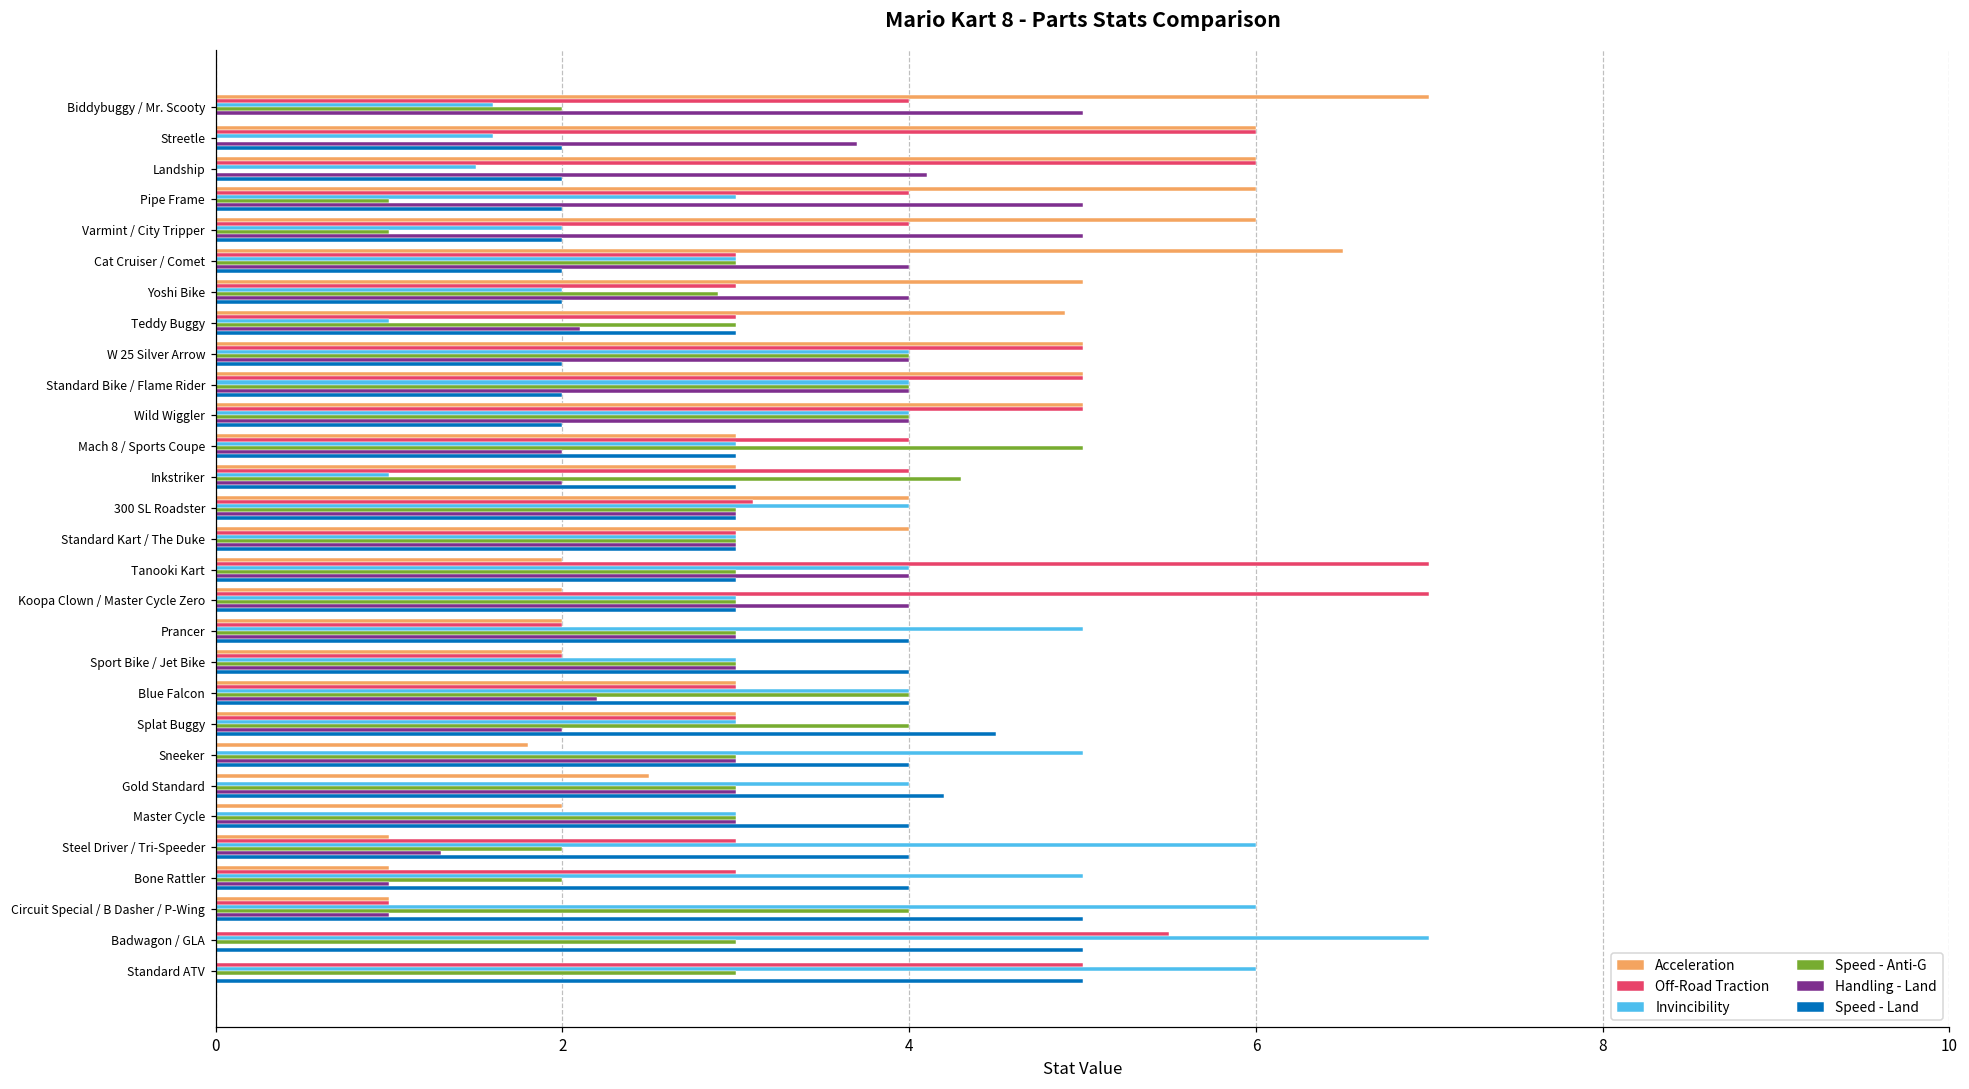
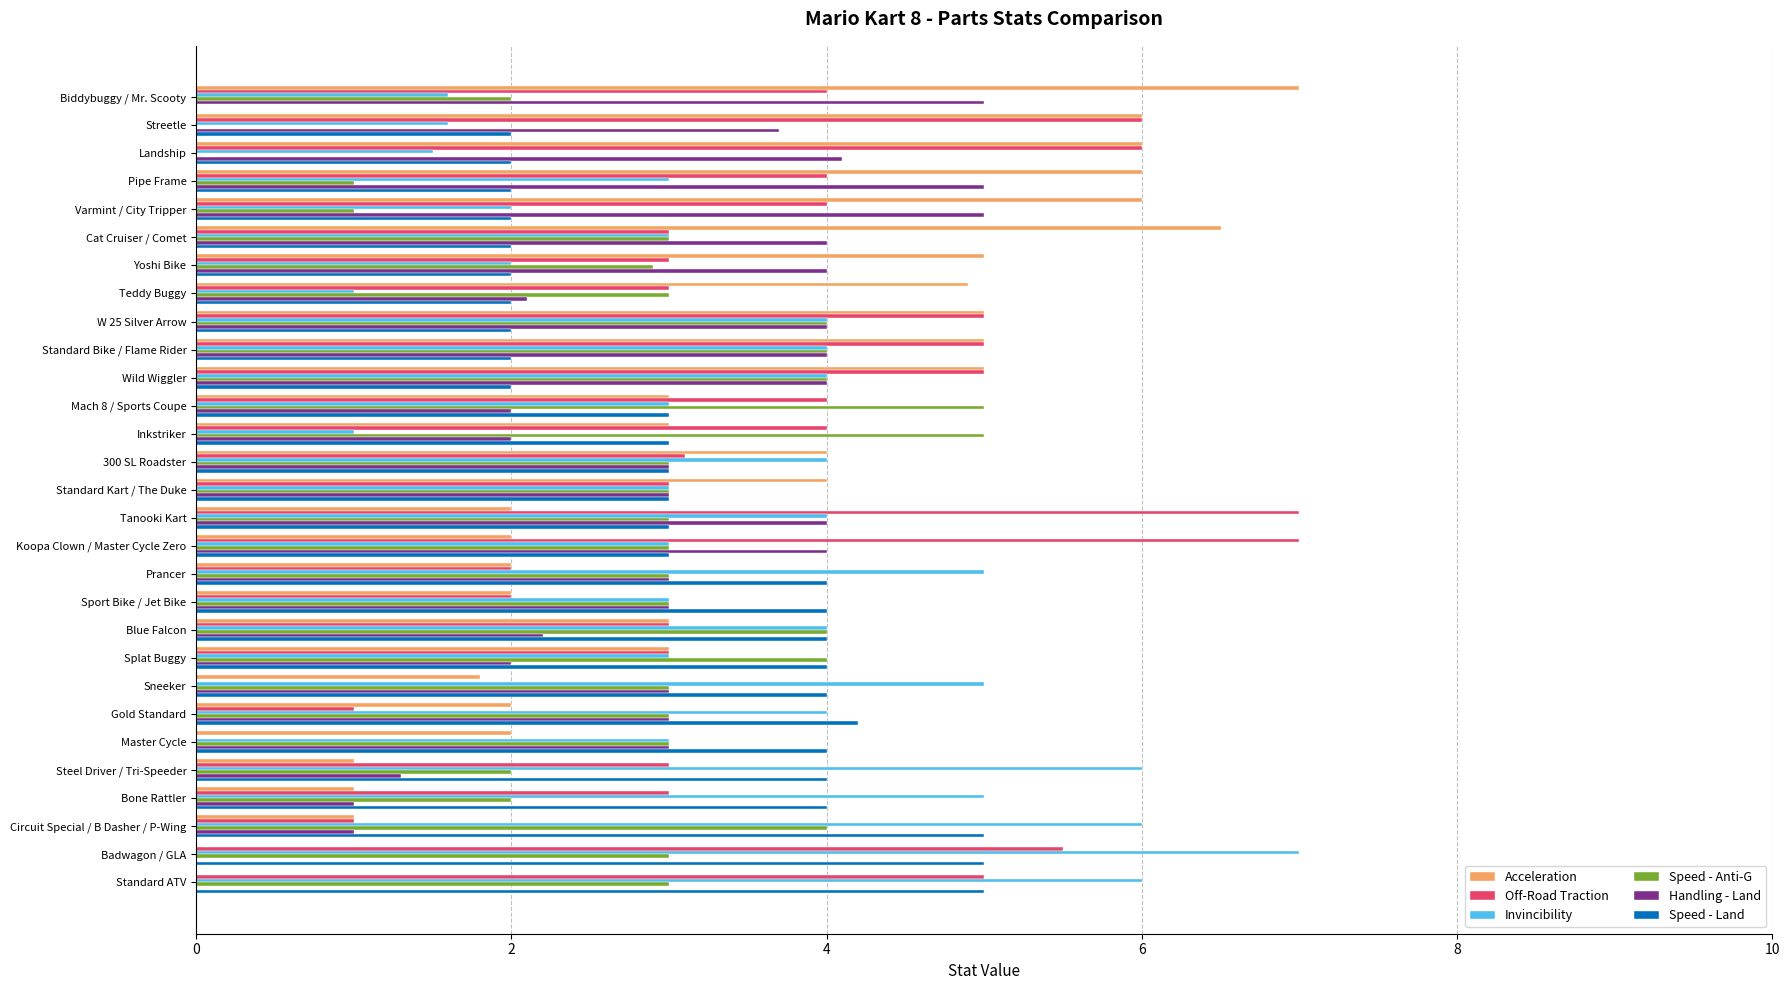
  {
    "Acceleration": {
      "Biddybuggy / Mr. Scooty": 7.0,
      "Streetle": 6.0,
      "Landship": 6.0,
      "Pipe Frame": 6.0,
      "Varmint / City Tripper": 6.0,
      "Cat Cruiser / Comet": 6.5,
      "Yoshi Bike": 5.0,
      "Teddy Buggy": 4.9,
      "W 25 Silver Arrow": 5.0,
      "Standard Bike / Flame Rider": 5.0,
      "Wild Wiggler": 5.0,
      "Mach 8 / Sports Coupe": 3.0,
      "Inkstriker": 3.0,
      "300 SL Roadster": 4.0,
      "Standard Kart / The Duke": 4.0,
      "Tanooki Kart": 2.0,
      "Koopa Clown / Master Cycle Zero": 2.0,
      "Prancer": 2.0,
      "Sport Bike / Jet Bike": 2.0,
      "Blue Falcon": 3.0,
      "Splat Buggy": 3.0,
      "Sneeker": 1.8,
-     "Gold Standard": 2.5,
+     "Gold Standard": 2.0,
      "Master Cycle": 2.0,
      "Steel Driver / Tri-Speeder": 1.0,
      "Bone Rattler": 1.0,
      "Circuit Special / B Dasher / P-Wing": 1.0,
      "Badwagon / GLA": 0.0,
      "Standard ATV": 0.0
    },
    "Off-Road Traction": {
      "Biddybuggy / Mr. Scooty": 4,
      "Streetle": 6,
      "Landship": 6,
      "Pipe Frame": 4,
      "Varmint / City Tripper": 4,
      "Cat Cruiser / Comet": 3,
      "Yoshi Bike": 3,
      "Teddy Buggy": 3,
      "W 25 Silver Arrow": 5,
      "Standard Bike / Flame Rider": 5,
      "Wild Wiggler": 5,
      "Mach 8 / Sports Coupe": 4,
      "Inkstriker": 4,
      "300 SL Roadster": 3.10,
      "Standard Kart / The Duke": 3,
      "Tanooki Kart": 7,
      "Koopa Clown / Master Cycle Zero": 7,
      "Prancer": 2,
      "Sport Bike / Jet Bike": 2,
      "Blue Falcon": 3,
      "Splat Buggy": 3,
      "Sneeker": 0,
-     "Gold Standard": 0,
+     "Gold Standard": 1,
      "Master Cycle": 0,
      "Steel Driver / Tri-Speeder": 3,
      "Bone Rattler": 3,
      "Circuit Special / B Dasher / P-Wing": 1,
      "Badwagon / GLA": 5.50,
      "Standard ATV": 5
    },
    "Invincibility": {
      "Biddybuggy / Mr. Scooty": 1.6,
      "Streetle": 1.6,
      "Landship": 1.5,
      "Pipe Frame": 3.0,
      "Varmint / City Tripper": 2.0,
      "Cat Cruiser / Comet": 3.0,
      "Yoshi Bike": 2.0,
      "Teddy Buggy": 1.0,
      "W 25 Silver Arrow": 4.0,
      "Standard Bike / Flame Rider": 4.0,
      "Wild Wiggler": 4.0,
      "Mach 8 / Sports Coupe": 3.0,
      "Inkstriker": 1.0,
      "300 SL Roadster": 4.0,
      "Standard Kart / The Duke": 3.0,
      "Tanooki Kart": 4.0,
      "Koopa Clown / Master Cycle Zero": 3.0,
      "Prancer": 5.0,
      "Sport Bike / Jet Bike": 3.0,
      "Blue Falcon": 4.0,
      "Splat Buggy": 3.0,
      "Sneeker": 5.0,
      "Gold Standard": 4.0,
      "Master Cycle": 3.0,
      "Steel Driver / Tri-Speeder": 6.0,
      "Bone Rattler": 5.0,
      "Circuit Special / B Dasher / P-Wing": 6.0,
      "Badwagon / GLA": 7.0,
      "Standard ATV": 6.0
    },
    "Speed - Anti-G": {
      "Biddybuggy / Mr. Scooty": 2.0,
      "Streetle": 0.0,
      "Landship": 0.0,
      "Pipe Frame": 1.0,
      "Varmint / City Tripper": 1.0,
      "Cat Cruiser / Comet": 3.0,
      "Yoshi Bike": 2.9,
      "Teddy Buggy": 3.0,
      "W 25 Silver Arrow": 4.0,
      "Standard Bike / Flame Rider": 4.0,
      "Wild Wiggler": 4.0,
      "Mach 8 / Sports Coupe": 5.0,
-     "Inkstriker": 4.3,
+     "Inkstriker": 5.0,
      "300 SL Roadster": 3.0,
      "Standard Kart / The Duke": 3.0,
      "Tanooki Kart": 3.0,
      "Koopa Clown / Master Cycle Zero": 3.0,
      "Prancer": 3.0,
      "Sport Bike / Jet Bike": 3.0,
      "Blue Falcon": 4.0,
      "Splat Buggy": 4.0,
      "Sneeker": 3.0,
      "Gold Standard": 3.0,
      "Master Cycle": 3.0,
      "Steel Driver / Tri-Speeder": 2.0,
      "Bone Rattler": 2.0,
      "Circuit Special / B Dasher / P-Wing": 4.0,
      "Badwagon / GLA": 3.0,
      "Standard ATV": 3.0
    },
    "Handling - Land": {
      "Biddybuggy / Mr. Scooty": 5.0,
      "Streetle": 3.7,
      "Landship": 4.1,
      "Pipe Frame": 5.0,
      "Varmint / City Tripper": 5.0,
      "Cat Cruiser / Comet": 4.0,
      "Yoshi Bike": 4.0,
      "Teddy Buggy": 2.1,
      "W 25 Silver Arrow": 4.0,
      "Standard Bike / Flame Rider": 4.0,
      "Wild Wiggler": 4.0,
      "Mach 8 / Sports Coupe": 2.0,
      "Inkstriker": 2.0,
      "300 SL Roadster": 3.0,
      "Standard Kart / The Duke": 3.0,
      "Tanooki Kart": 4.0,
      "Koopa Clown / Master Cycle Zero": 4.0,
      "Prancer": 3.0,
      "Sport Bike / Jet Bike": 3.0,
      "Blue Falcon": 2.2,
      "Splat Buggy": 2.0,
      "Sneeker": 3.0,
      "Gold Standard": 3.0,
      "Master Cycle": 3.0,
      "Steel Driver / Tri-Speeder": 1.3,
      "Bone Rattler": 1.0,
      "Circuit Special / B Dasher / P-Wing": 1.0,
      "Badwagon / GLA": 0.0,
      "Standard ATV": 0.0
    },
    "Speed - Land": {
      "Biddybuggy / Mr. Scooty": 0.0,
      "Streetle": 2.0,
      "Landship": 2.0,
      "Pipe Frame": 2.0,
      "Varmint / City Tripper": 2.0,
      "Cat Cruiser / Comet": 2.0,
      "Yoshi Bike": 2.0,
-     "Teddy Buggy": 3,
+     "Teddy Buggy": 2,
      "W 25 Silver Arrow": 2.0,
      "Standard Bike / Flame Rider": 2.0,
      "Wild Wiggler": 2.0,
      "Mach 8 / Sports Coupe": 3.0,
      "Inkstriker": 3.0,
      "300 SL Roadster": 3.0,
      "Standard Kart / The Duke": 3.0,
      "Tanooki Kart": 3.0,
      "Koopa Clown / Master Cycle Zero": 3.0,
      "Prancer": 4.0,
      "Sport Bike / Jet Bike": 4.0,
      "Blue Falcon": 4.0,
-     "Splat Buggy": 4.5,
+     "Splat Buggy": 4.0,
      "Sneeker": 4.0,
      "Gold Standard": 4.2,
      "Master Cycle": 4.0,
      "Steel Driver / Tri-Speeder": 4.0,
      "Bone Rattler": 4.0,
      "Circuit Special / B Dasher / P-Wing": 5.0,
      "Badwagon / GLA": 5.0,
      "Standard ATV": 5.0
    }
  }
